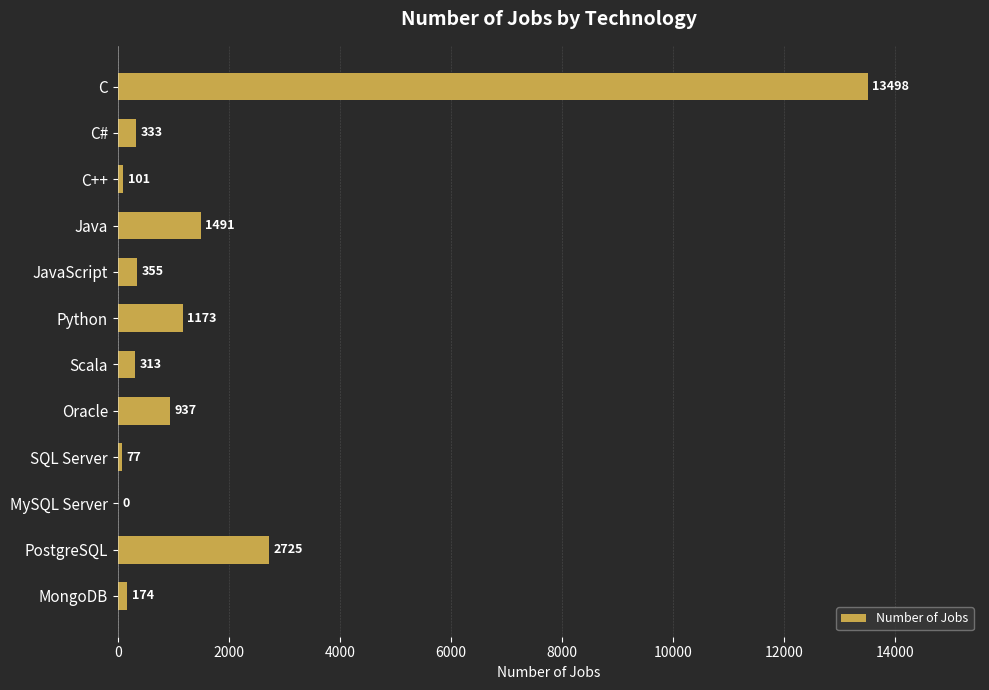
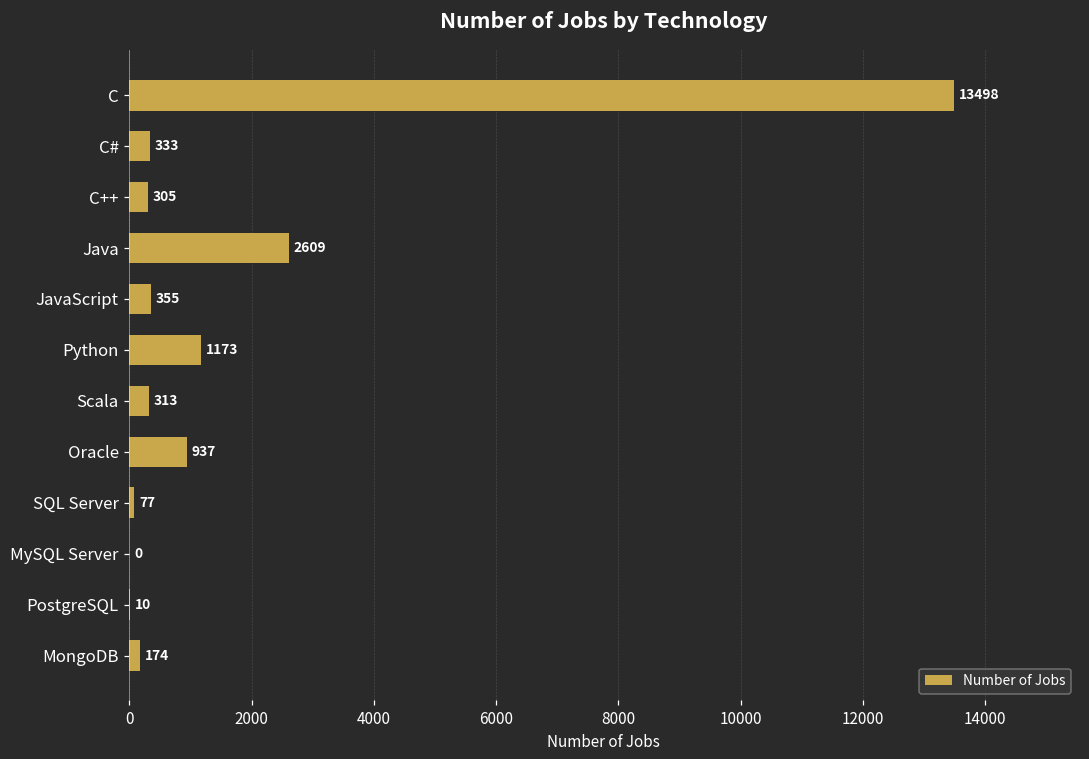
  {
    "C": 13498,
    "C#": 333,
-   "C++": 101,
-   "Java": 1491,
+   "C++": 305,
+   "Java": 2609,
    "JavaScript": 355,
    "Python": 1173,
    "Scala": 313,
    "Oracle": 937,
    "SQL Server": 77,
    "MySQL Server": 0,
-   "PostgreSQL": 2725,
+   "PostgreSQL": 10,
    "MongoDB": 174
  }
